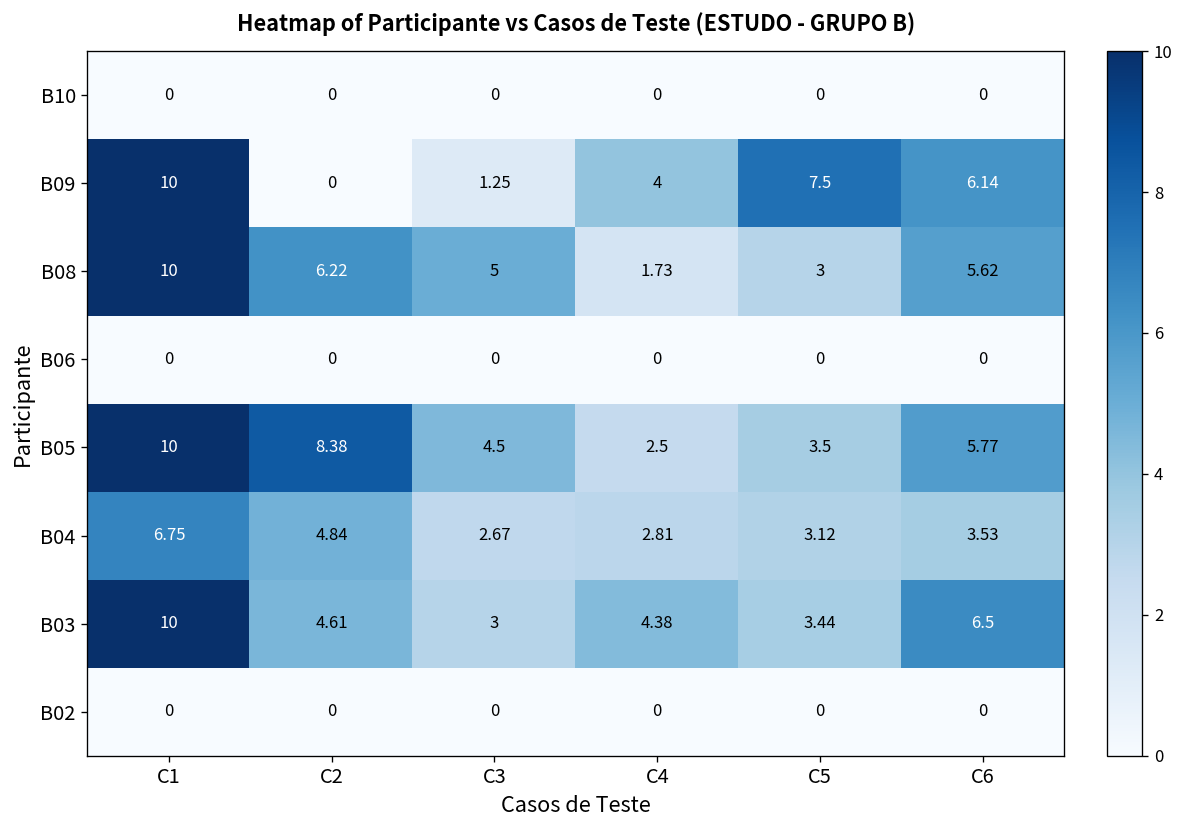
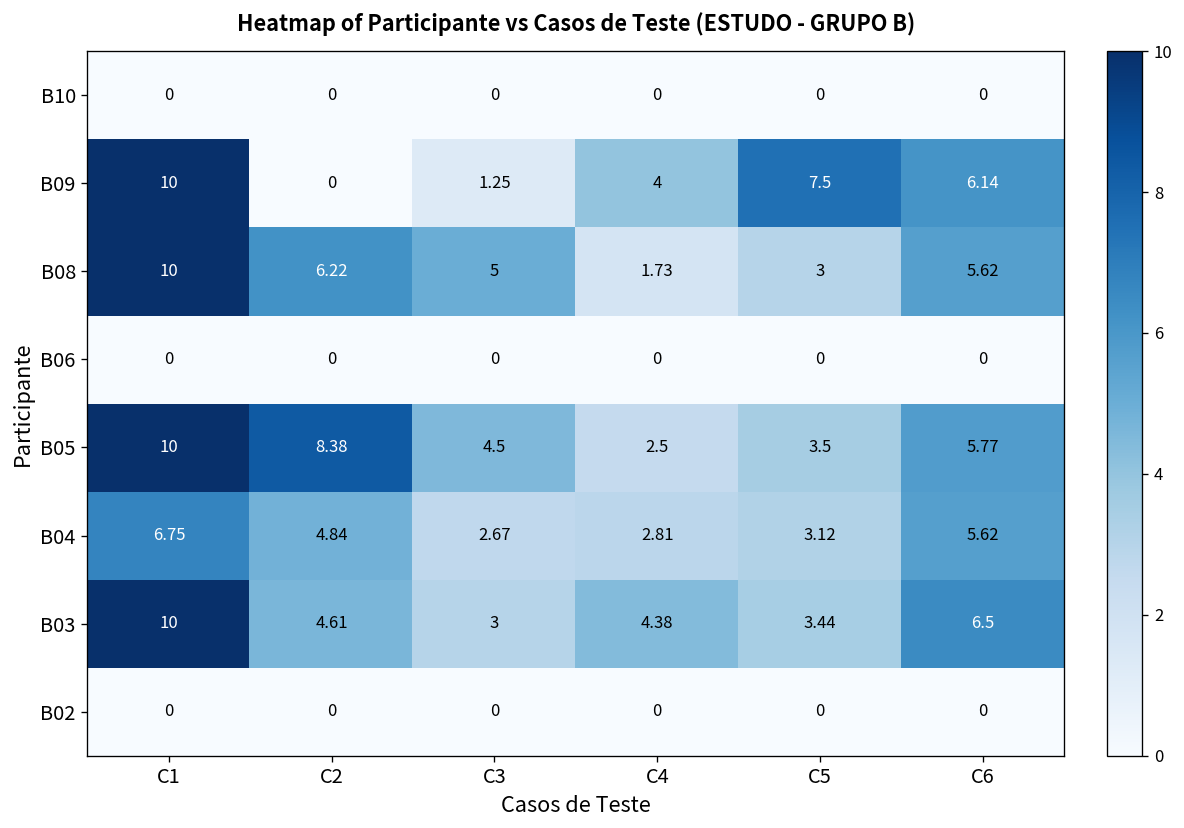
  {
    "B10": {
      "C1": 0,
      "C2": 0,
      "C3": 0,
      "C4": 0,
      "C5": 0,
      "C6": 0
    },
    "B09": {
      "C1": 10,
      "C2": 0,
      "C3": 1.25,
      "C4": 4,
      "C5": 7.5,
      "C6": 6.14
    },
    "B08": {
      "C1": 10,
      "C2": 6.22,
      "C3": 5,
      "C4": 1.73,
      "C5": 3,
      "C6": 5.62
    },
    "B06": {
      "C1": 0,
      "C2": 0,
      "C3": 0,
      "C4": 0,
      "C5": 0,
      "C6": 0
    },
    "B05": {
      "C1": 10,
      "C2": 8.38,
      "C3": 4.5,
      "C4": 2.5,
      "C5": 3.5,
      "C6": 5.77
    },
    "B04": {
      "C1": 6.75,
      "C2": 4.84,
      "C3": 2.67,
      "C4": 2.81,
      "C5": 3.12,
-     "C6": 3.53
+     "C6": 5.62
    },
    "B03": {
      "C1": 10,
      "C2": 4.61,
      "C3": 3,
      "C4": 4.38,
      "C5": 3.44,
      "C6": 6.5
    },
    "B02": {
      "C1": 0,
      "C2": 0,
      "C3": 0,
      "C4": 0,
      "C5": 0,
      "C6": 0
    }
  }
